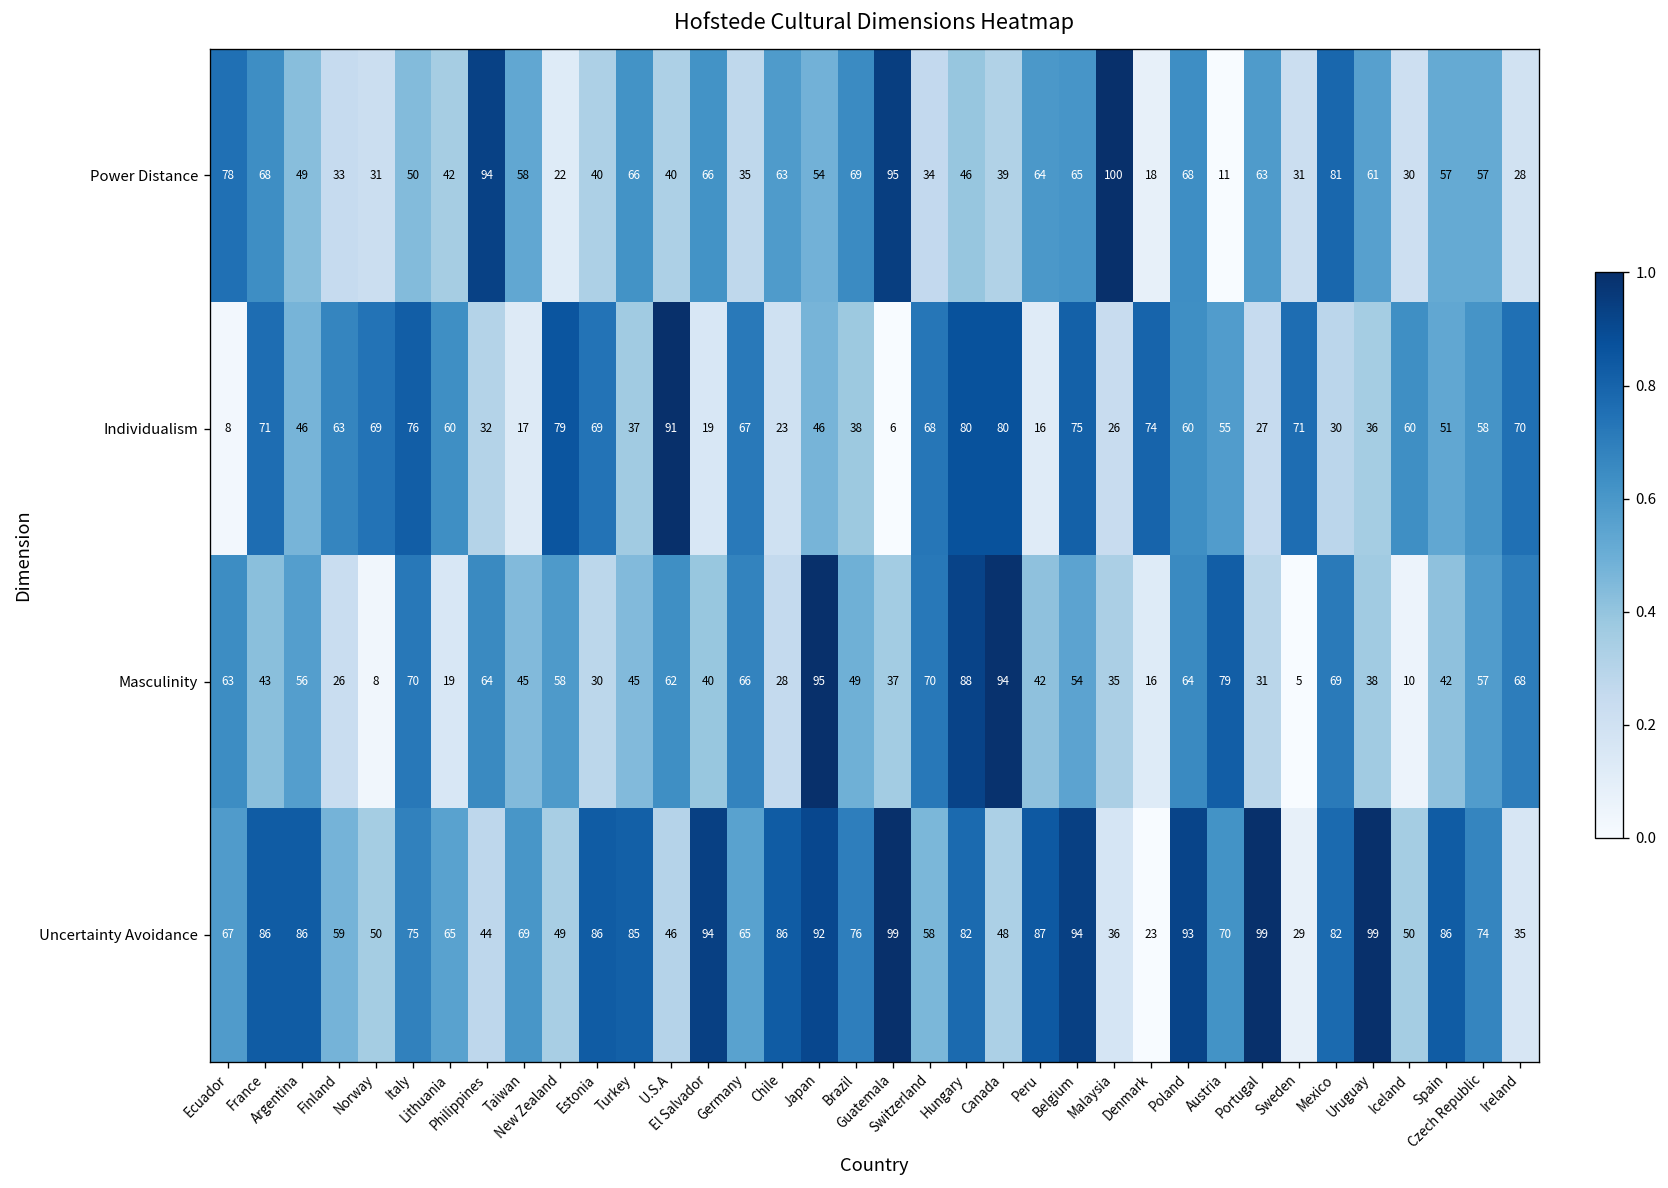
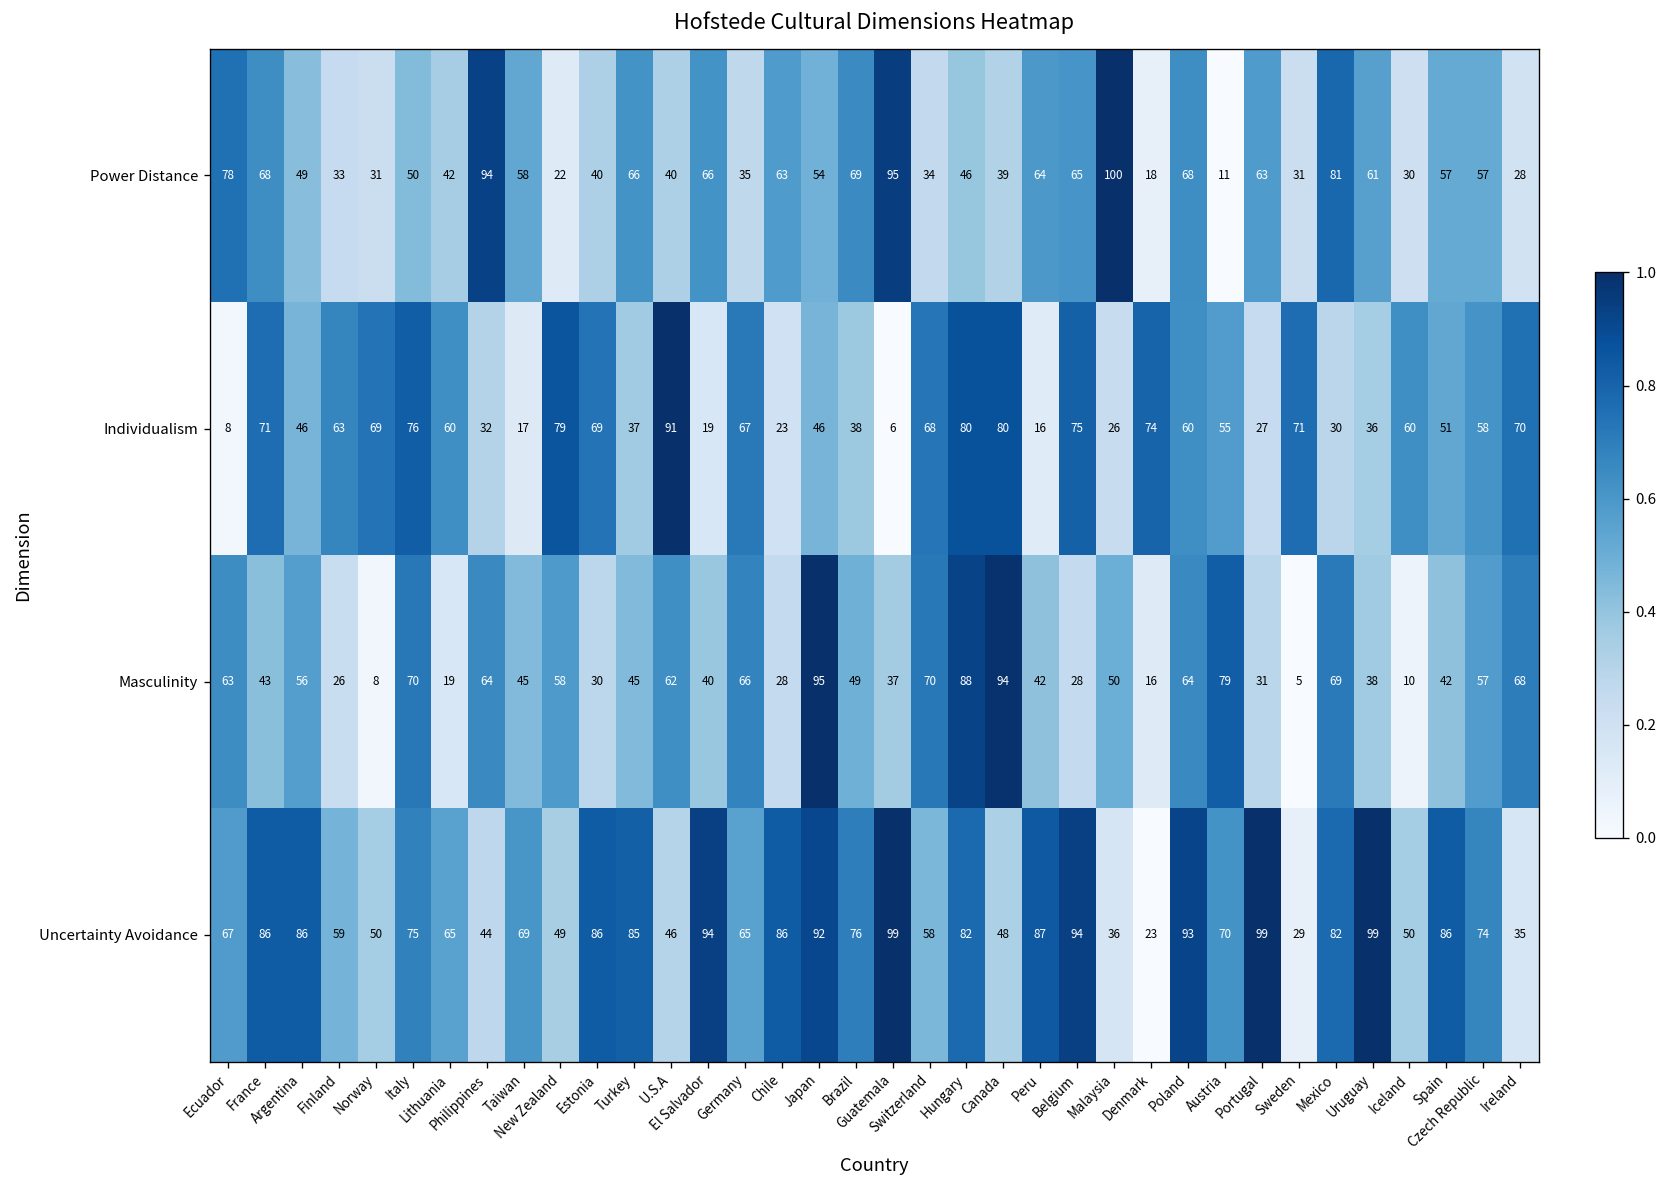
  {
    "Power Distance": {
      "Ecuador": 78,
      "France": 68,
      "Argentina": 49,
      "Finland": 33,
      "Norway": 31,
      "Italy": 50,
      "Lithuania": 42,
      "Philippines": 94,
      "Taiwan": 58,
      "New Zealand": 22,
      "Estonia": 40,
      "Turkey": 66,
      "U.S.A": 40,
      "El Salvador": 66,
      "Germany": 35,
      "Chile": 63,
      "Japan": 54,
      "Brazil": 69,
      "Guatemala": 95,
      "Switzerland": 34,
      "Hungary": 46,
      "Canada": 39,
      "Peru": 64,
      "Belgium": 65,
      "Malaysia": 100,
      "Denmark": 18,
      "Poland": 68,
      "Austria": 11,
      "Portugal": 63,
      "Sweden": 31,
      "Mexico": 81,
      "Uruguay": 61,
      "Iceland": 30,
      "Spain": 57,
      "Czech Republic": 57,
      "Ireland": 28
    },
    "Individualism": {
      "Ecuador": 8,
      "France": 71,
      "Argentina": 46,
      "Finland": 63,
      "Norway": 69,
      "Italy": 76,
      "Lithuania": 60,
      "Philippines": 32,
      "Taiwan": 17,
      "New Zealand": 79,
      "Estonia": 69,
      "Turkey": 37,
      "U.S.A": 91,
      "El Salvador": 19,
      "Germany": 67,
      "Chile": 23,
      "Japan": 46,
      "Brazil": 38,
      "Guatemala": 6,
      "Switzerland": 68,
      "Hungary": 80,
      "Canada": 80,
      "Peru": 16,
      "Belgium": 75,
      "Malaysia": 26,
      "Denmark": 74,
      "Poland": 60,
      "Austria": 55,
      "Portugal": 27,
      "Sweden": 71,
      "Mexico": 30,
      "Uruguay": 36,
      "Iceland": 60,
      "Spain": 51,
      "Czech Republic": 58,
      "Ireland": 70
    },
    "Masculinity": {
      "Ecuador": 63,
      "France": 43,
      "Argentina": 56,
      "Finland": 26,
      "Norway": 8,
      "Italy": 70,
      "Lithuania": 19,
      "Philippines": 64,
      "Taiwan": 45,
      "New Zealand": 58,
      "Estonia": 30,
      "Turkey": 45,
      "U.S.A": 62,
      "El Salvador": 40,
      "Germany": 66,
      "Chile": 28,
      "Japan": 95,
      "Brazil": 49,
      "Guatemala": 37,
      "Switzerland": 70,
      "Hungary": 88,
      "Canada": 94,
      "Peru": 42,
-     "Belgium": 54,
-     "Malaysia": 35,
+     "Belgium": 28,
+     "Malaysia": 50,
      "Denmark": 16,
      "Poland": 64,
      "Austria": 79,
      "Portugal": 31,
      "Sweden": 5,
      "Mexico": 69,
      "Uruguay": 38,
      "Iceland": 10,
      "Spain": 42,
      "Czech Republic": 57,
      "Ireland": 68
    },
    "Uncertainty Avoidance": {
      "Ecuador": 67,
      "France": 86,
      "Argentina": 86,
      "Finland": 59,
      "Norway": 50,
      "Italy": 75,
      "Lithuania": 65,
      "Philippines": 44,
      "Taiwan": 69,
      "New Zealand": 49,
      "Estonia": 86,
      "Turkey": 85,
      "U.S.A": 46,
      "El Salvador": 94,
      "Germany": 65,
      "Chile": 86,
      "Japan": 92,
      "Brazil": 76,
      "Guatemala": 99,
      "Switzerland": 58,
      "Hungary": 82,
      "Canada": 48,
      "Peru": 87,
      "Belgium": 94,
      "Malaysia": 36,
      "Denmark": 23,
      "Poland": 93,
      "Austria": 70,
      "Portugal": 99,
      "Sweden": 29,
      "Mexico": 82,
      "Uruguay": 99,
      "Iceland": 50,
      "Spain": 86,
      "Czech Republic": 74,
      "Ireland": 35
    }
  }
